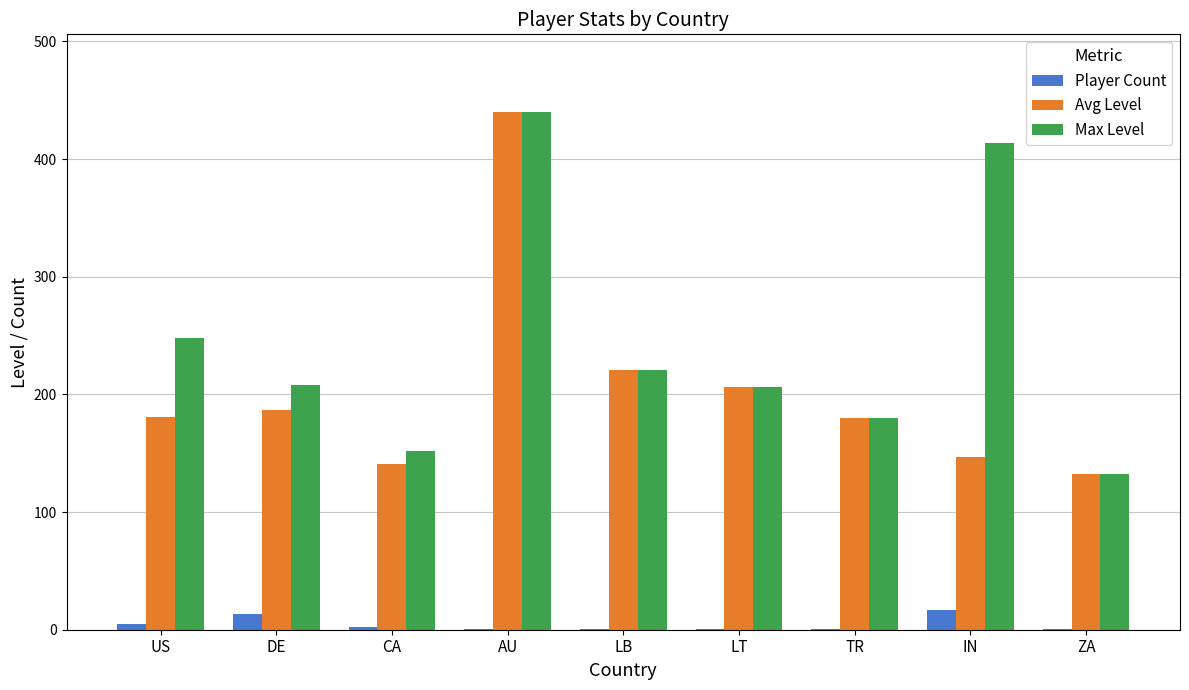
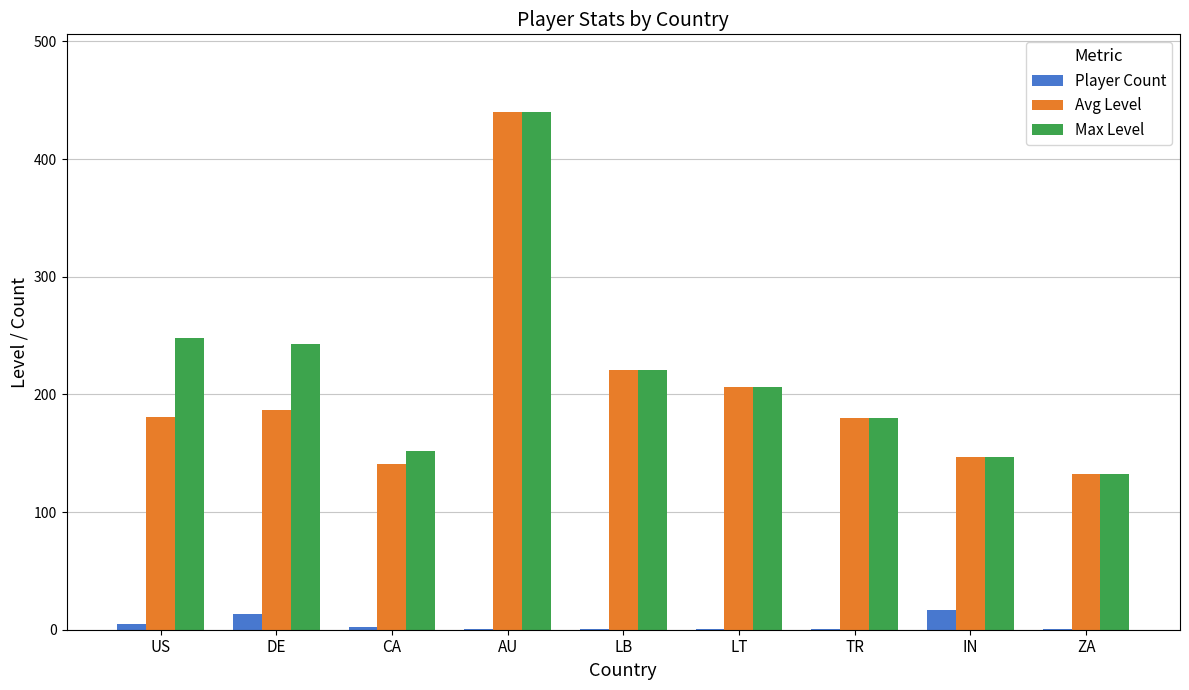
  {
    "Player Count": {
      "US": 5,
      "DE": 13,
      "IN": 17
    },
    "Avg Level": {
      "US": 181,
      "DE": 187,
      "CA": 141,
      "AU": 440,
      "LB": 221,
      "LT": 206,
      "TR": 180,
      "IN": 147,
      "ZA": 132
    },
    "Max Level": {
      "US": 248,
-     "DE": 208,
+     "DE": 243,
      "CA": 152,
      "AU": 440,
      "LB": 221,
      "LT": 206,
      "TR": 180,
-     "IN": 414,
+     "IN": 147,
      "ZA": 132
    }
  }
